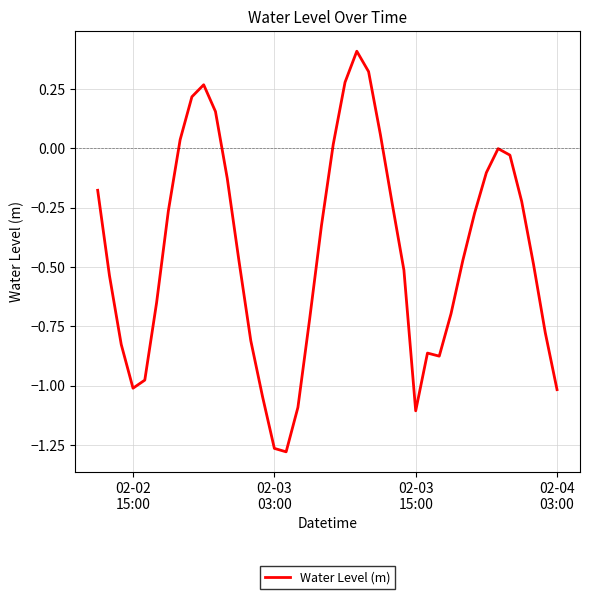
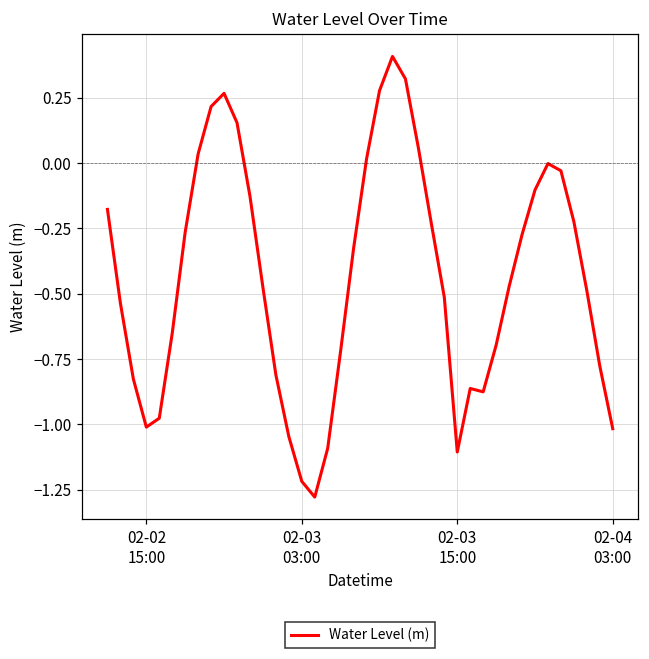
  {
    "02-02 15:00": -1.01,
-   "02-03 03:00": -1.26,
+   "02-03 03:00": -1.22,
    "02-03 15:00": -1.11,
    "02-04 03:00": -1.02
  }
